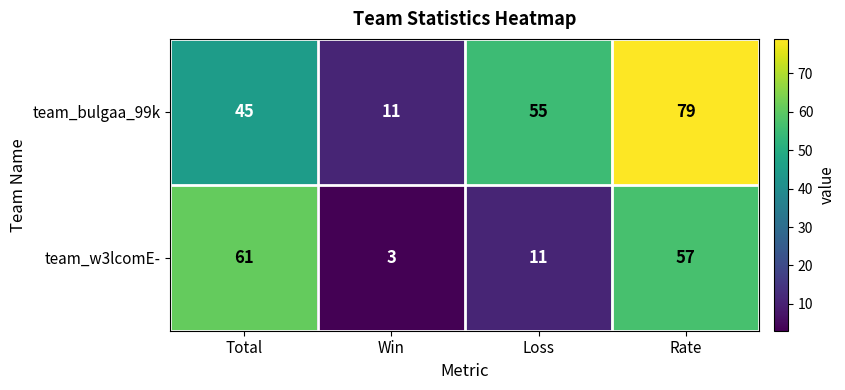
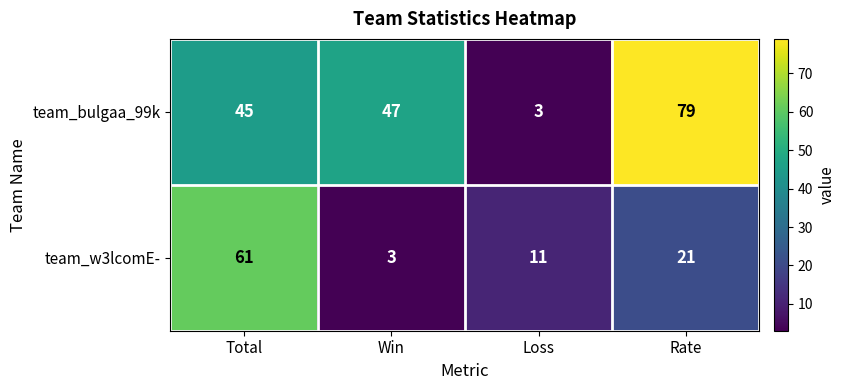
  {
    "team_bulgaa_99k": {
      "Total": 45,
-     "Win": 11,
-     "Loss": 55,
+     "Win": 47,
+     "Loss": 3,
      "Rate": 79
    },
    "team_w3lcomE-": {
      "Total": 61,
      "Win": 3,
      "Loss": 11,
-     "Rate": 57
+     "Rate": 21
    }
  }
